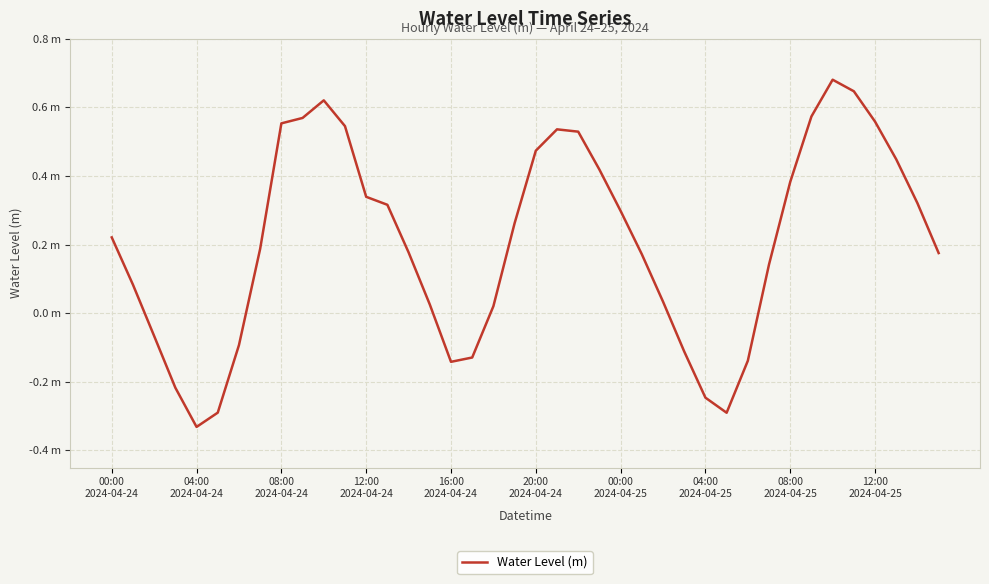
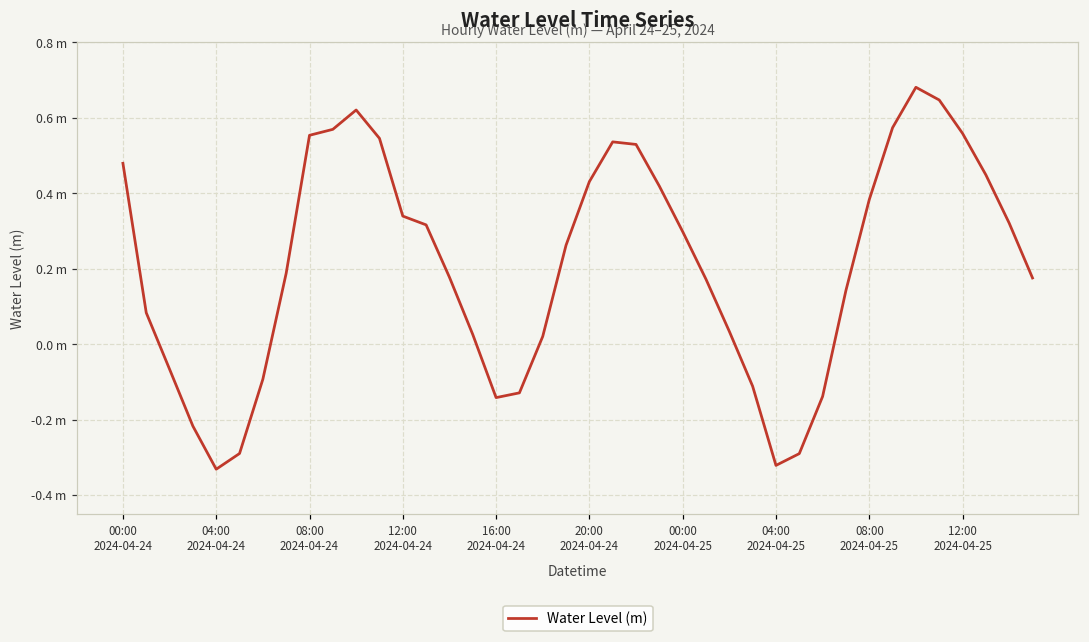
  {
-   "00:00 2024-04-24": "0.22 m",
+   "00:00 2024-04-24": "0.48 m",
    "04:00 2024-04-24": "-0.33 m",
    "08:00 2024-04-24": "0.55 m",
    "12:00 2024-04-24": "0.34 m",
    "16:00 2024-04-24": "-0.14 m",
-   "20:00 2024-04-24": "0.47 m",
+   "20:00 2024-04-24": "0.43 m",
    "00:00 2024-04-25": "0.30 m",
-   "04:00 2024-04-25": "-0.25 m",
+   "04:00 2024-04-25": "-0.32 m",
    "08:00 2024-04-25": "0.38 m",
    "12:00 2024-04-25": "0.56 m"
  }
